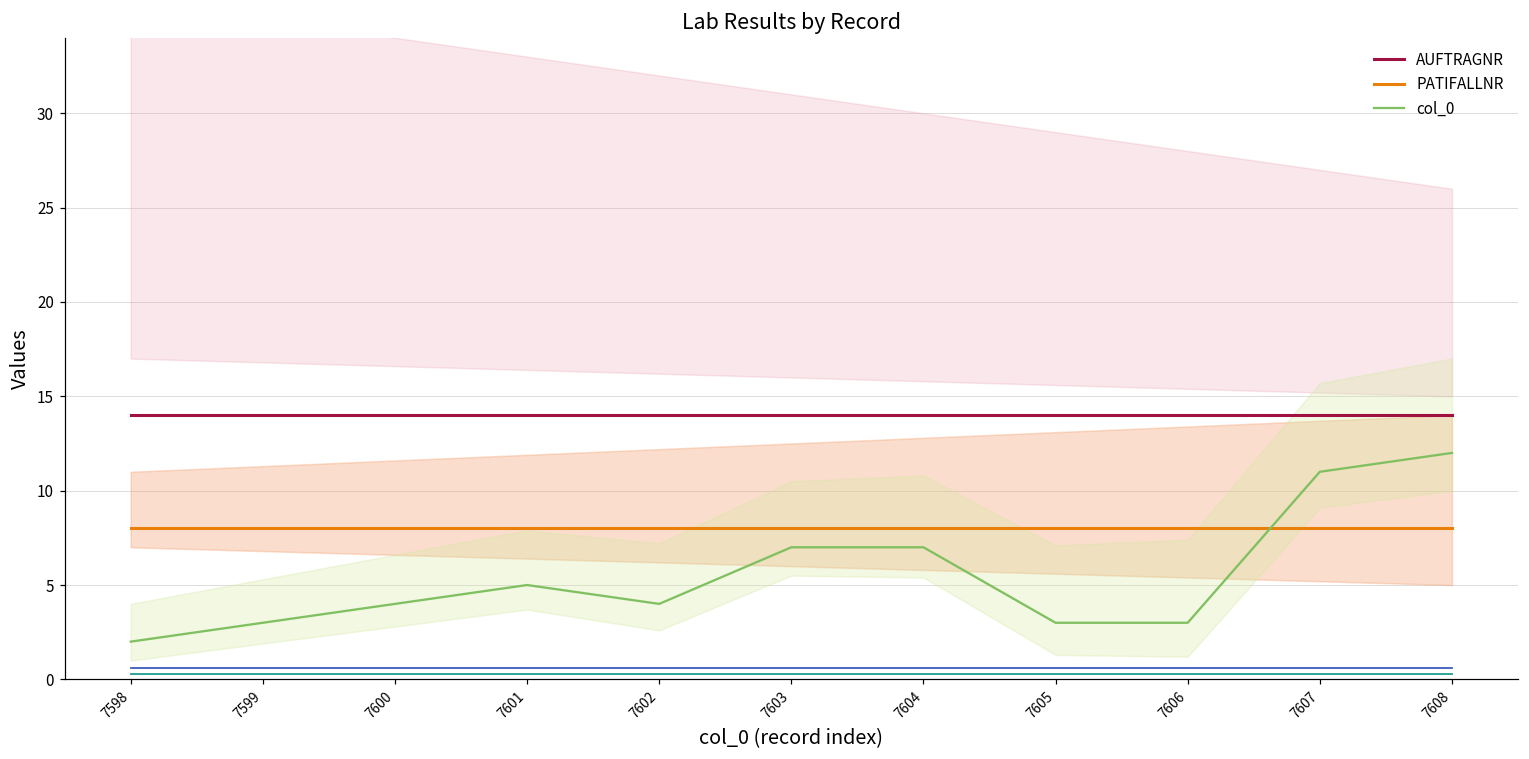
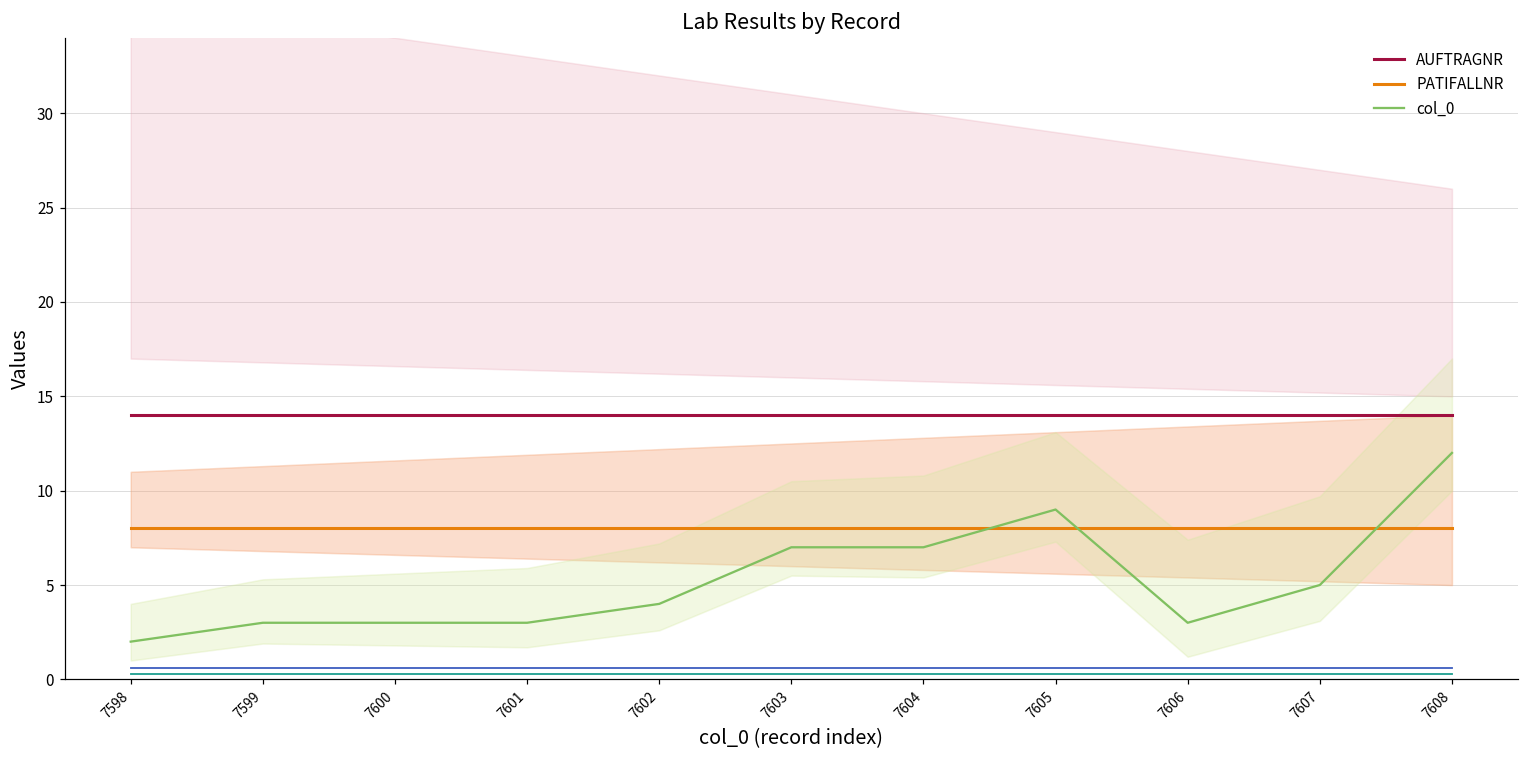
  {
    "AUFTRAGNR": {
      "7598": 14.0,
      "7599": 14.0,
      "7600": 14.0,
      "7601": 14.0,
      "7602": 14.0,
      "7603": 14.0,
      "7604": 14.0,
      "7605": 14.0,
      "7606": 14.0,
      "7607": 14.0
    },
    "PATIFALLNR": {
      "7598": 8.0,
      "7599": 8.0,
      "7600": 8.0,
      "7602": 8.0,
      "7603": 8.0,
      "7604": 8.0,
      "7605": 8.0,
      "7606": 8.0,
      "7607": 8.0,
      "7608": 8.0
    },
    "col_0": {
      "7598": 2.0,
      "7599": 3.0,
-     "7600": 4.0,
-     "7601": 5.0,
+     "7600": 3.0,
+     "7601": 3.0,
      "7602": 4.0,
      "7603": 7.0,
      "7604": 7.0,
-     "7605": 3.0,
+     "7605": 9.0,
      "7606": 3.0,
-     "7607": 11.0,
+     "7607": 5.0,
      "7608": 12.0
    }
  }
